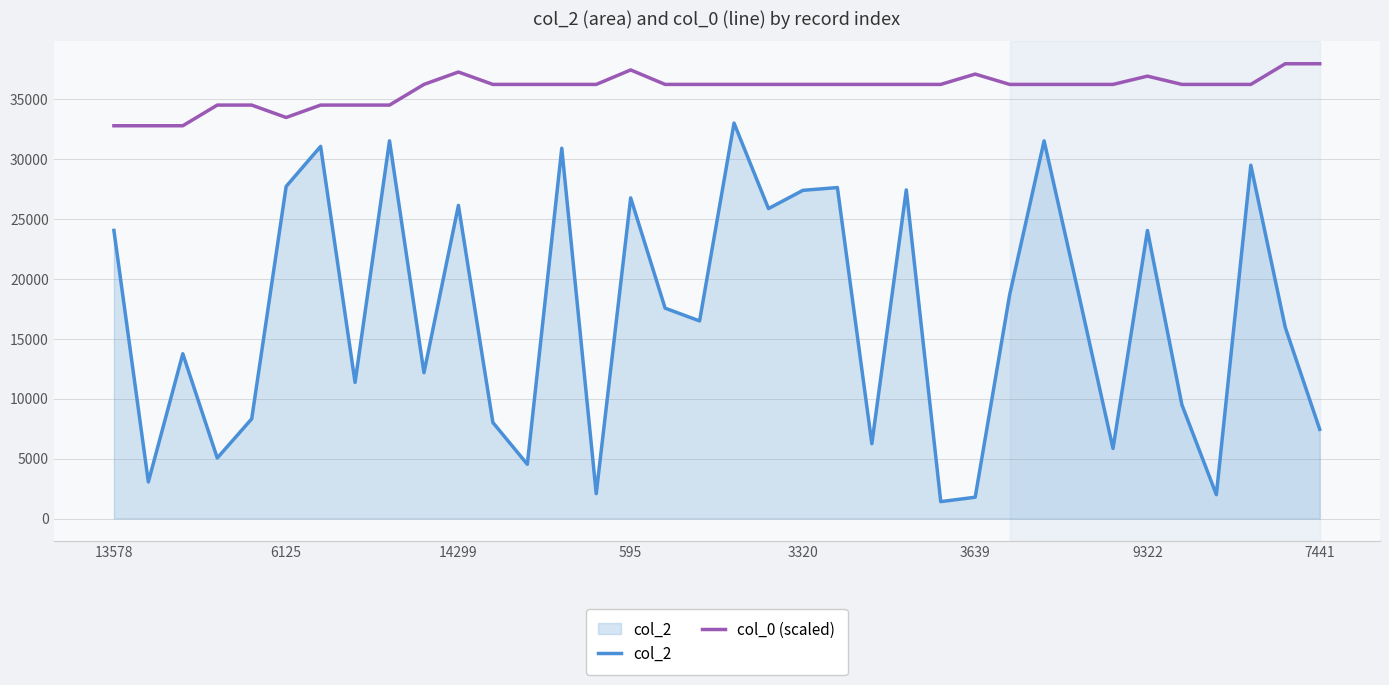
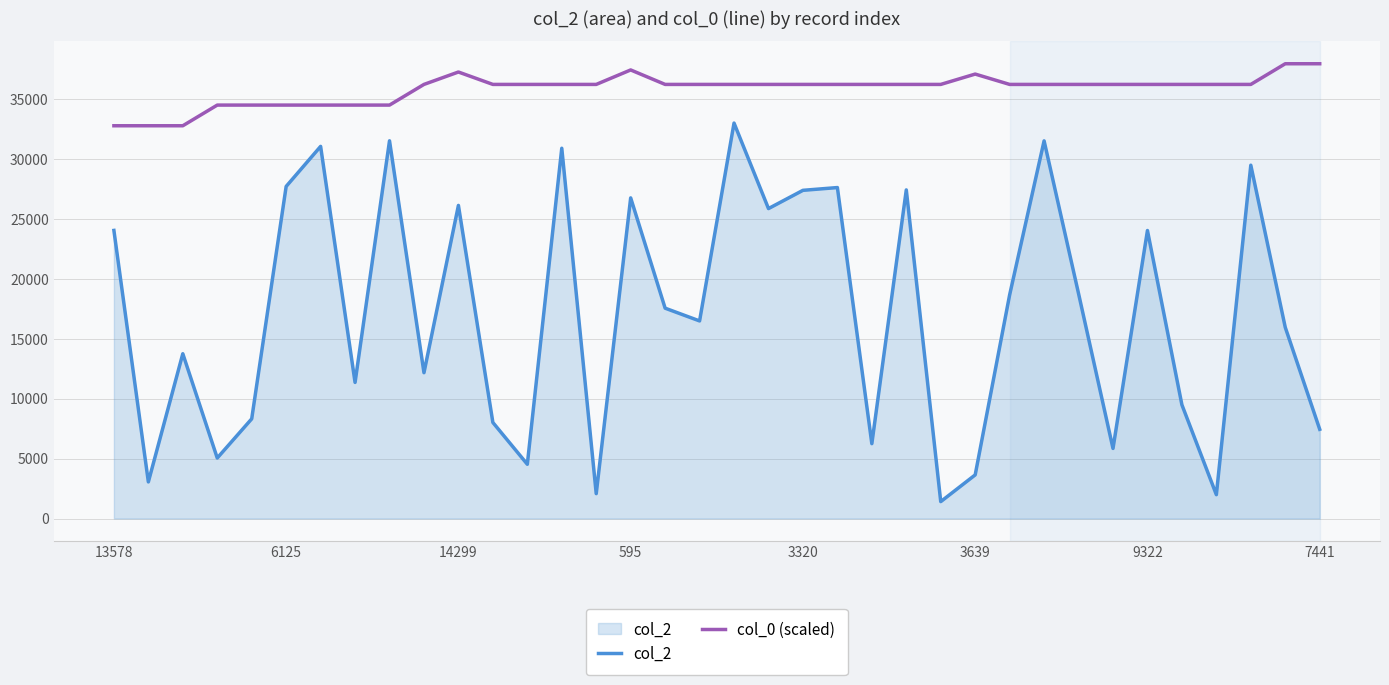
  {
    "col_2": {
      "13578": 24000,
      "6125": 27700,
      "14299": 26100,
      "595": 26700,
      "3320": 27400,
-     "3639": 1800,
+     "3639": 3600,
      "9322": 24000,
      "7441": 7400
    },
    "col_0 (scaled)": {
      "13578": 32800,
-     "6125": 33500,
+     "6125": 34500,
      "14299": 37200,
      "595": 37400,
      "3320": 36200,
      "3639": 37100,
-     "9322": 36900,
+     "9322": 36200,
      "7441": 37900
    }
  }
